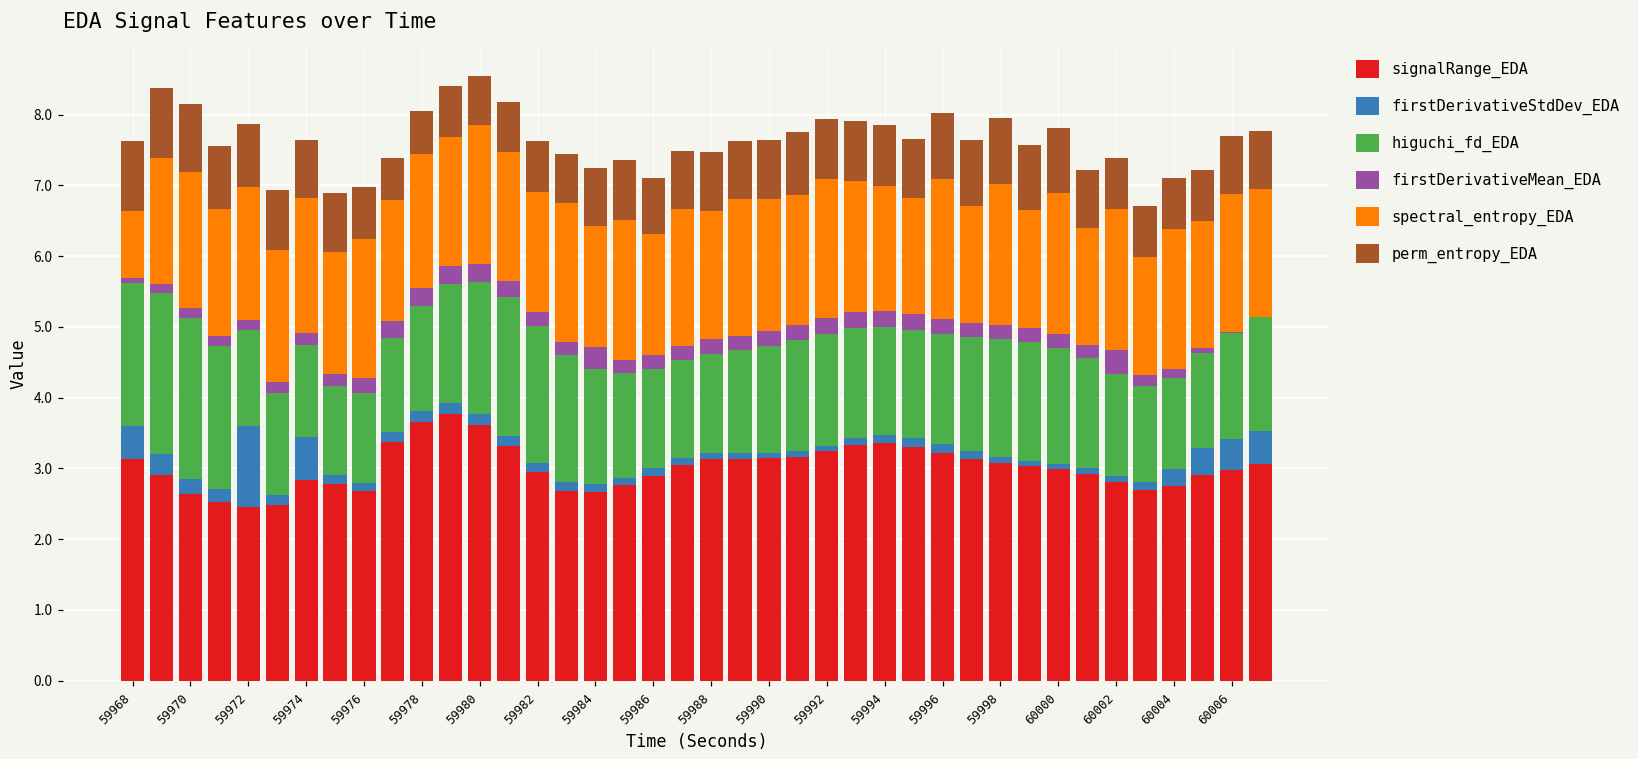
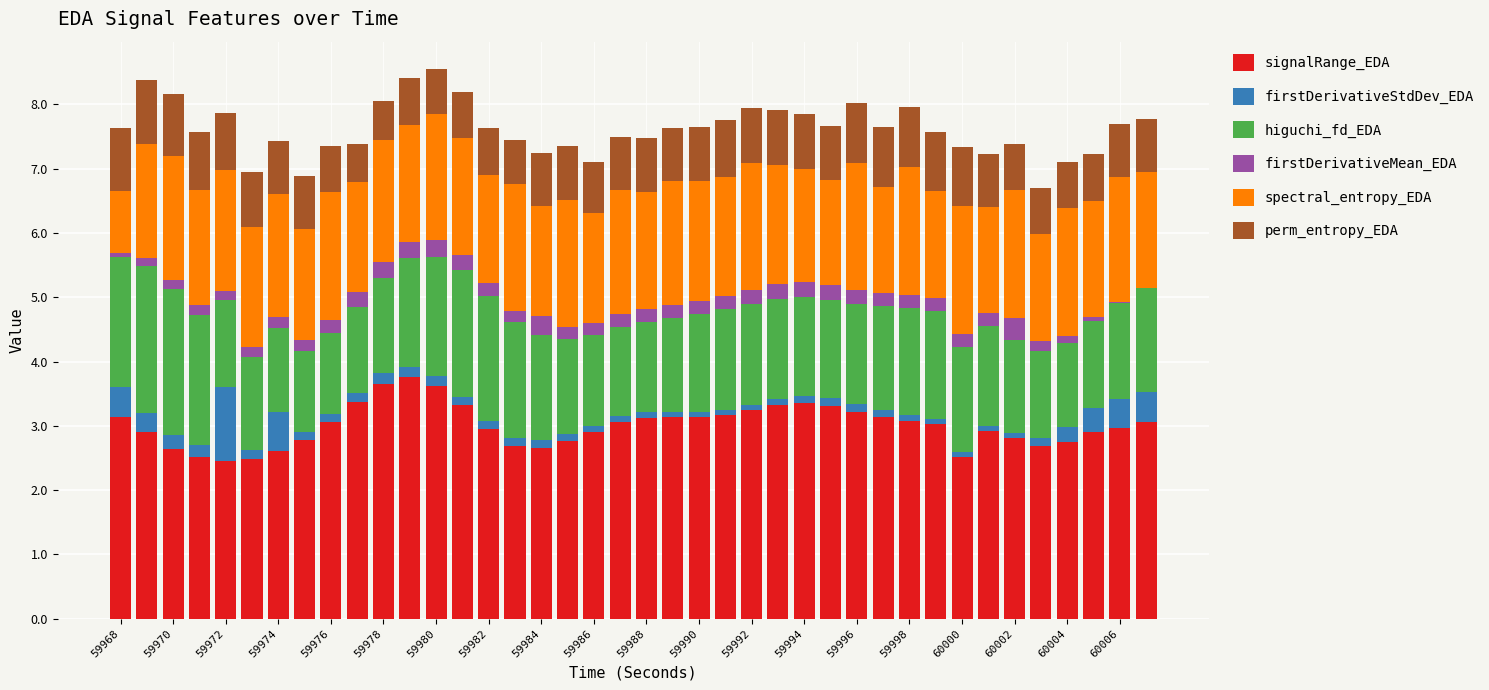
  {
    "signalRange_EDA": {
      "59968": 3.1,
      "59970": 2.6,
      "59972": 2.5,
-     "59974": 2.8,
-     "59976": 2.7,
+     "59974": 2.6,
+     "59976": 3.1,
      "59978": 3.7,
      "59980": 3.6,
      "59982": 2.9,
      "59984": 2.7,
      "59986": 2.9,
      "59988": 3.1,
      "59990": 3.1,
      "59992": 3.2,
      "59994": 3.4,
      "59996": 3.2,
      "59998": 3.1,
-     "60000": 3.0,
+     "60000": 2.5,
      "60002": 2.8,
      "60004": 2.7,
      "60006": 3.0
    },
    "firstDerivativeStdDev_EDA": {
      "59968": 0.5,
      "59970": 0.2,
      "59972": 1.1,
      "59974": 0.6,
      "59976": 0.1,
      "59978": 0.2,
      "59980": 0.2,
      "59982": 0.1,
      "59984": 0.1,
      "59986": 0.1,
      "59988": 0.1,
      "59990": 0.1,
      "59992": 0.1,
      "59994": 0.1,
      "59996": 0.1,
      "59998": 0.1,
      "60000": 0.1,
      "60002": 0.1,
      "60004": 0.2,
      "60006": 0.4
    },
    "higuchi_fd_EDA": {
      "59968": 2.0,
      "59970": 2.3,
      "59972": 1.4,
      "59974": 1.3,
      "59976": 1.3,
      "59978": 1.5,
      "59980": 1.9,
      "59982": 2.0,
      "59984": 1.6,
      "59986": 1.4,
      "59988": 1.4,
      "59990": 1.5,
      "59992": 1.6,
      "59994": 1.5,
      "59996": 1.6,
      "59998": 1.7,
      "60000": 1.6,
      "60002": 1.4,
      "60004": 1.3,
      "60006": 1.5
    },
    "firstDerivativeMean_EDA": {
      "59968": 0.1,
      "59970": 0.1,
      "59972": 0.1,
      "59974": 0.2,
      "59976": 0.2,
      "59978": 0.3,
      "59980": 0.2,
      "59982": 0.2,
      "59984": 0.3,
      "59986": 0.2,
      "59988": 0.2,
      "59990": 0.2,
      "59992": 0.2,
      "59994": 0.2,
      "59996": 0.2,
      "59998": 0.2,
      "60000": 0.2,
      "60002": 0.3,
      "60004": 0.1
    },
    "spectral_entropy_EDA": {
      "59968": 1.0,
      "59970": 1.9,
      "59972": 1.9,
      "59974": 1.9,
      "59976": 2.0,
      "59978": 1.9,
      "59980": 2.0,
      "59982": 1.7,
      "59984": 1.7,
      "59986": 1.7,
      "59988": 1.8,
      "59990": 1.9,
      "59992": 2.0,
      "59994": 1.8,
      "59996": 2.0,
      "59998": 2.0,
      "60000": 2.0,
      "60002": 2.0,
      "60004": 2.0,
      "60006": 1.9
    },
    "perm_entropy_EDA": {
      "59968": 1.0,
      "59970": 1.0,
      "59972": 0.9,
      "59974": 0.8,
      "59976": 0.7,
      "59978": 0.6,
      "59980": 0.7,
      "59982": 0.7,
      "59984": 0.8,
      "59986": 0.8,
      "59988": 0.8,
      "59990": 0.8,
      "59992": 0.8,
      "59994": 0.9,
      "59996": 0.9,
      "59998": 0.9,
      "60000": 0.9,
      "60002": 0.7,
      "60004": 0.7,
      "60006": 0.8
    }
  }
